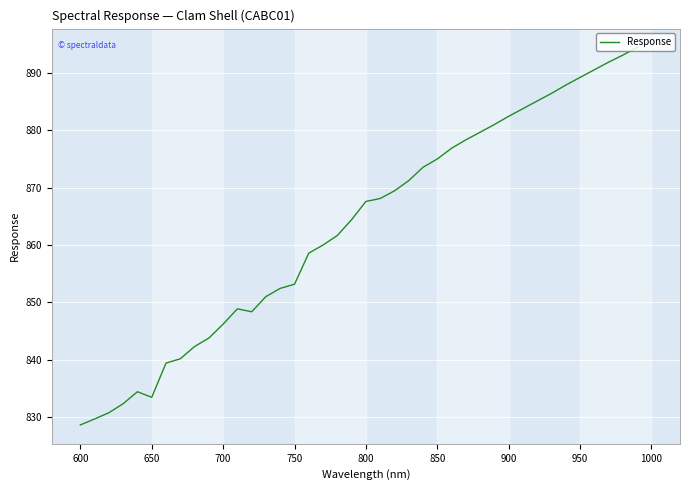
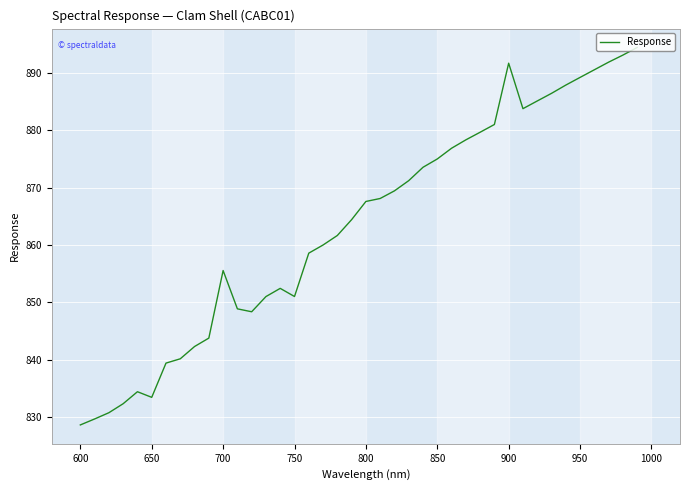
  {
    "600": 829,
    "650": 833,
-   "700": 846,
-   "750": 853,
+   "700": 856,
+   "750": 851,
    "800": 868,
    "850": 875,
-   "900": 882,
+   "900": 892,
    "950": 889
  }
